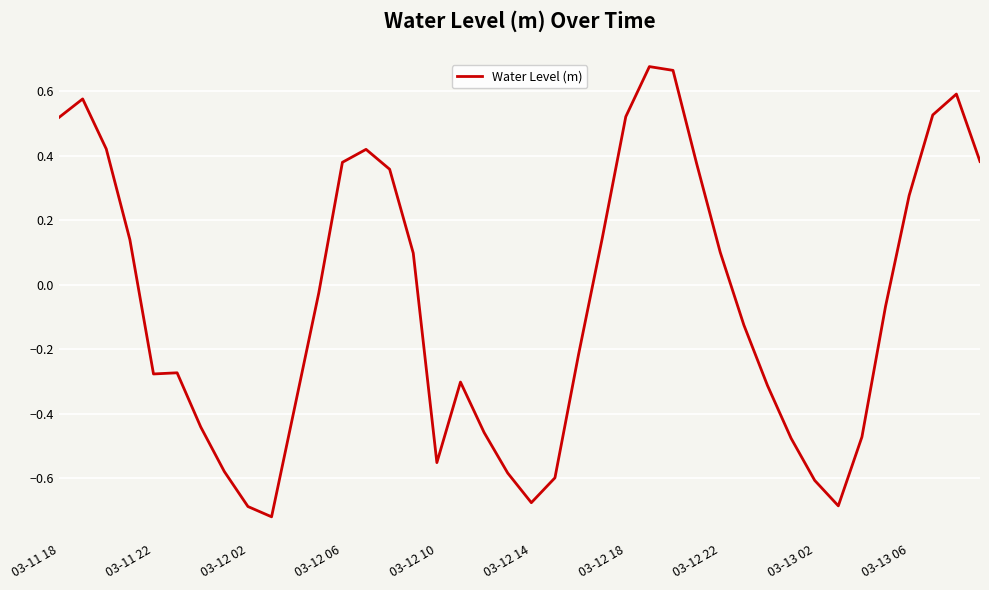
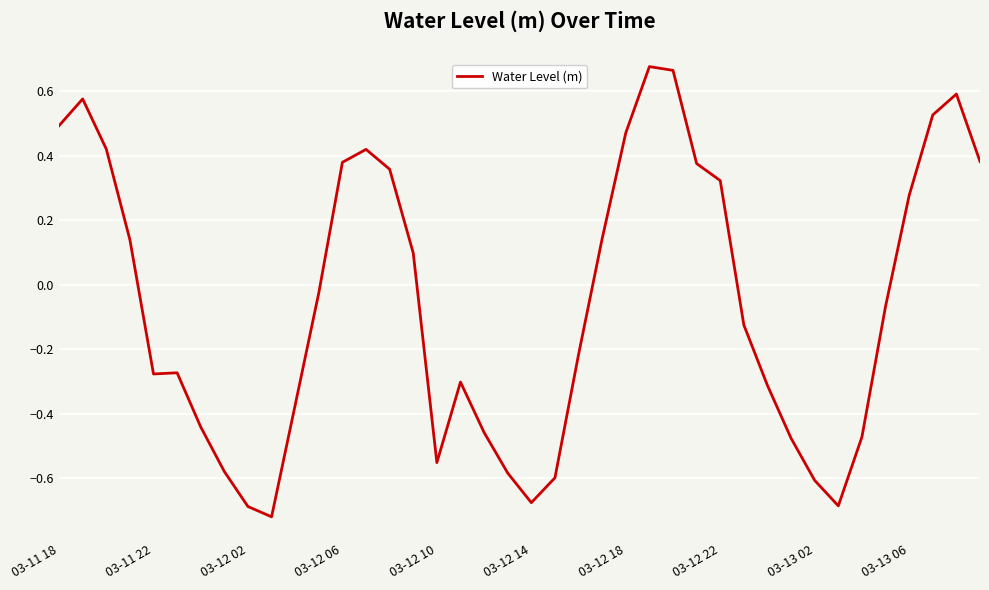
  {
-   "03-11 18": 0.52,
+   "03-11 18": 0.49,
    "03-11 22": -0.28,
    "03-12 02": -0.69,
    "03-12 06": 0.38,
    "03-12 10": -0.55,
    "03-12 14": -0.68,
-   "03-12 18": 0.52,
-   "03-12 22": 0.10,
+   "03-12 18": 0.47,
+   "03-12 22": 0.32,
    "03-13 02": -0.61,
    "03-13 06": 0.28
  }
